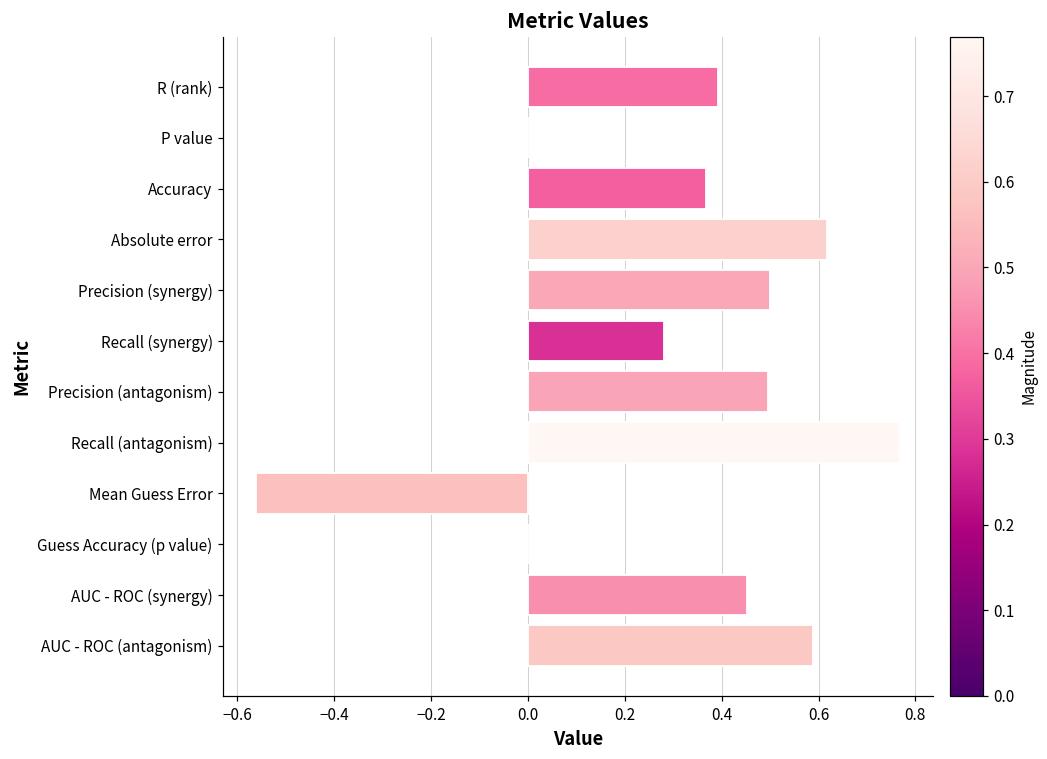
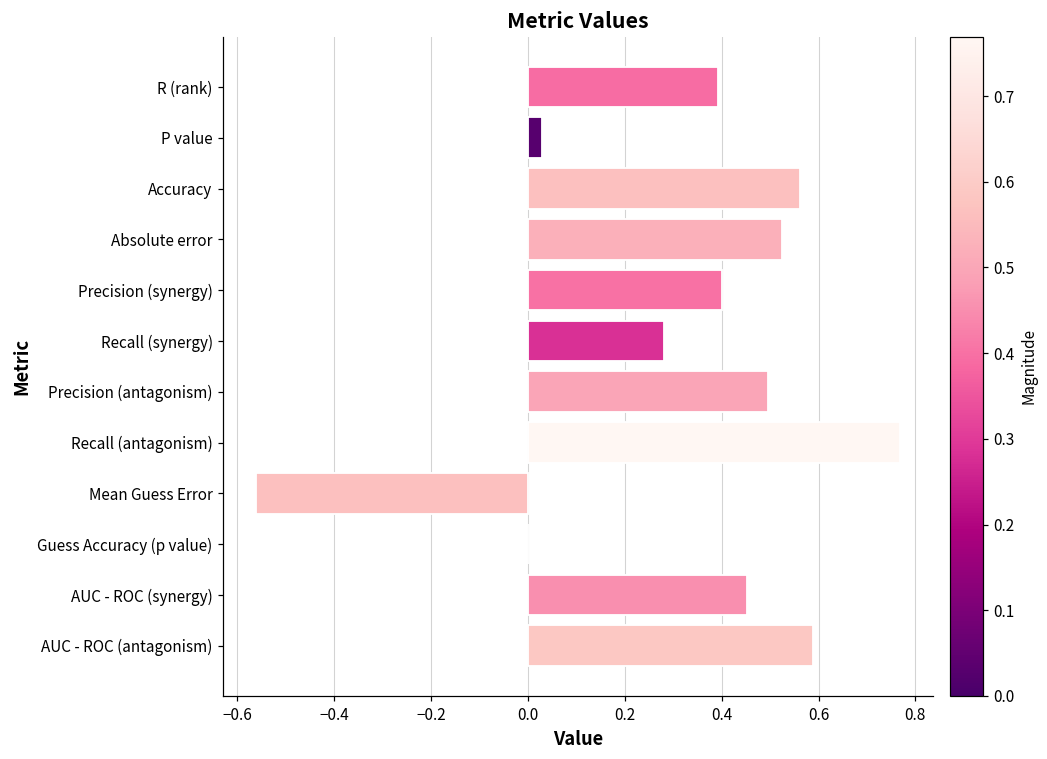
  {
    "R (rank)": 0.39,
-   "P value": 0.00,
-   "Accuracy": 0.37,
-   "Absolute error": 0.62,
-   "Precision (synergy)": 0.5,
+   "P value": 0.03,
+   "Accuracy": 0.56,
+   "Absolute error": 0.53,
+   "Precision (synergy)": 0.4,
    "Recall (synergy)": 0.28,
    "Precision (antagonism)": 0.49,
    "Recall (antagonism)": 0.77,
    "Mean Guess Error": -0.56,
    "Guess Accuracy (p value)": 0.00,
    "AUC - ROC (synergy)": 0.45,
    "AUC - ROC (antagonism)": 0.59
  }
